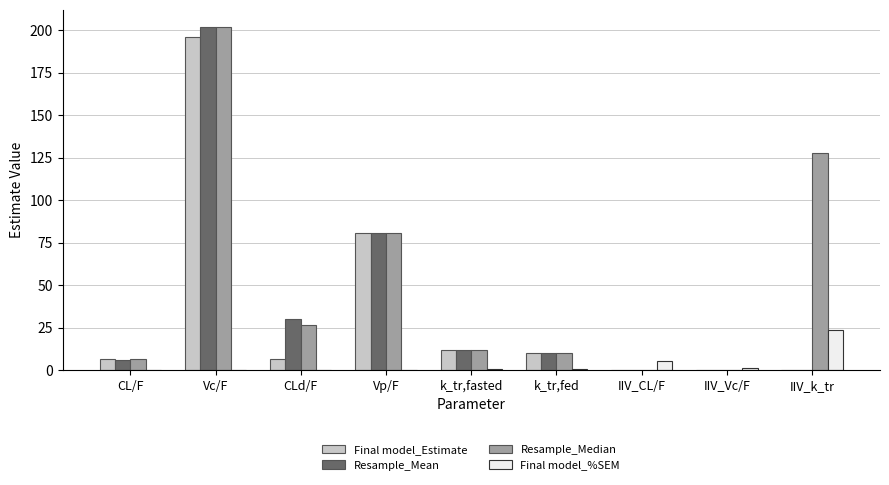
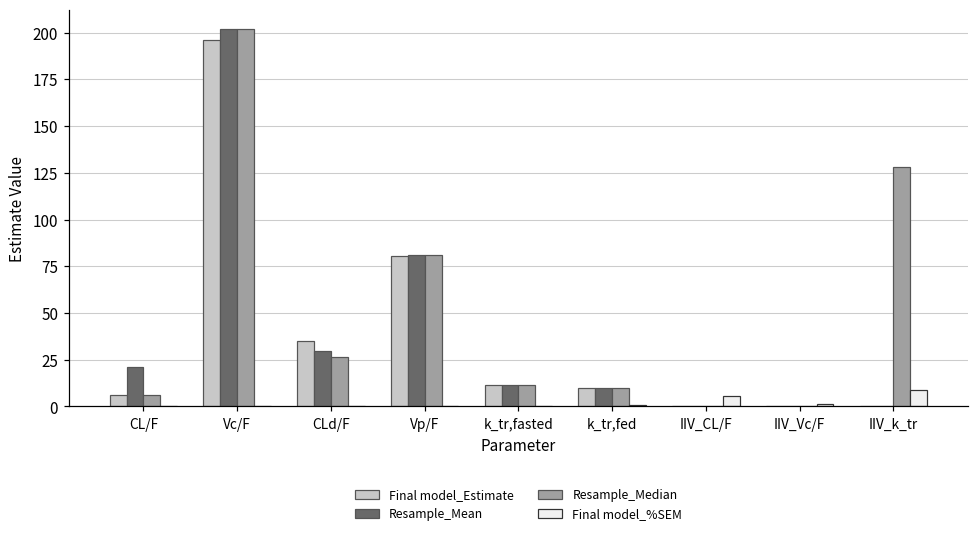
  {
    "Final model_Estimate": {
      "CL/F": 6,
      "Vc/F": 196,
-     "CLd/F": 6,
+     "CLd/F": 35,
      "Vp/F": 81,
      "k_tr,fasted": 12,
      "k_tr,fed": 10
    },
    "Resample_Mean": {
-     "CL/F": 6,
+     "CL/F": 21,
      "Vc/F": 202,
      "CLd/F": 30,
      "Vp/F": 81,
      "k_tr,fasted": 12,
      "k_tr,fed": 10
    },
    "Resample_Median": {
      "CL/F": 6,
      "Vc/F": 202,
      "CLd/F": 26,
      "Vp/F": 81,
      "k_tr,fasted": 12,
      "k_tr,fed": 10,
      "IIV_k_tr": 128
    },
    "Final model_%SEM": {
      "IIV_CL/F": 5,
-     "IIV_k_tr": 24
+     "IIV_k_tr": 9
    }
  }
